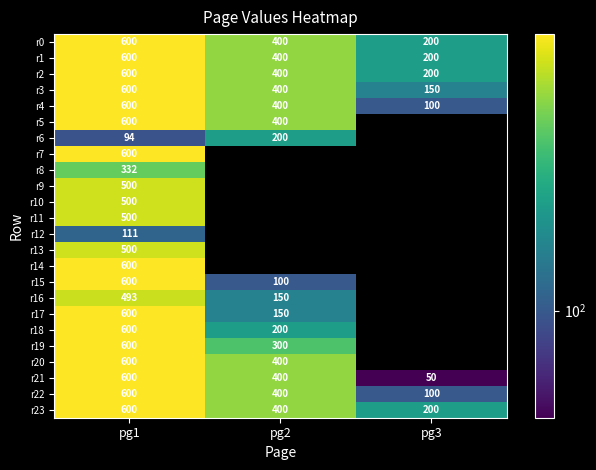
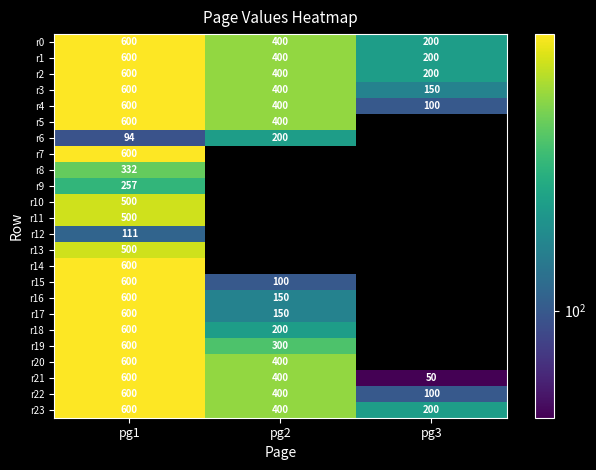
  {
    "r0": {
      "pg1": 600,
      "pg2": 400,
      "pg3": 200
    },
    "r1": {
      "pg1": 600,
      "pg2": 400,
      "pg3": 200
    },
    "r2": {
      "pg1": 600,
      "pg2": 400,
      "pg3": 200
    },
    "r3": {
      "pg1": 600,
      "pg2": 400,
      "pg3": 150
    },
    "r4": {
      "pg1": 600,
      "pg2": 400,
      "pg3": 100
    },
    "r5": {
      "pg1": 600,
      "pg2": 400
    },
    "r6": {
      "pg1": 94,
      "pg2": 200
    },
    "r7": {
      "pg1": 600
    },
    "r8": {
      "pg1": 332
    },
    "r9": {
-     "pg1": 500
+     "pg1": 257
    },
    "r10": {
      "pg1": 500
    },
    "r11": {
      "pg1": 500
    },
    "r12": {
      "pg1": 111
    },
    "r13": {
      "pg1": 500
    },
    "r14": {
      "pg1": 600
    },
    "r15": {
      "pg1": 600,
      "pg2": 100
    },
    "r16": {
-     "pg1": 493,
+     "pg1": 600,
      "pg2": 150
    },
    "r17": {
      "pg1": 600,
      "pg2": 150
    },
    "r18": {
      "pg1": 600,
      "pg2": 200
    },
    "r19": {
      "pg1": 600,
      "pg2": 300
    },
    "r20": {
      "pg1": 600,
      "pg2": 400
    },
    "r21": {
      "pg1": 600,
      "pg2": 400,
      "pg3": 50
    },
    "r22": {
      "pg1": 600,
      "pg2": 400,
      "pg3": 100
    },
    "r23": {
      "pg1": 600,
      "pg2": 400,
      "pg3": 200
    }
  }
